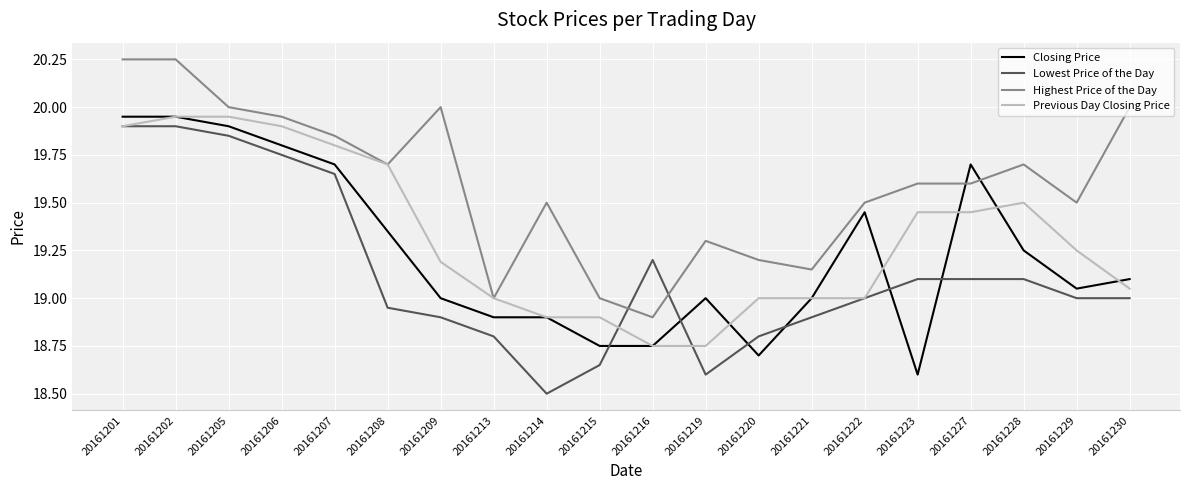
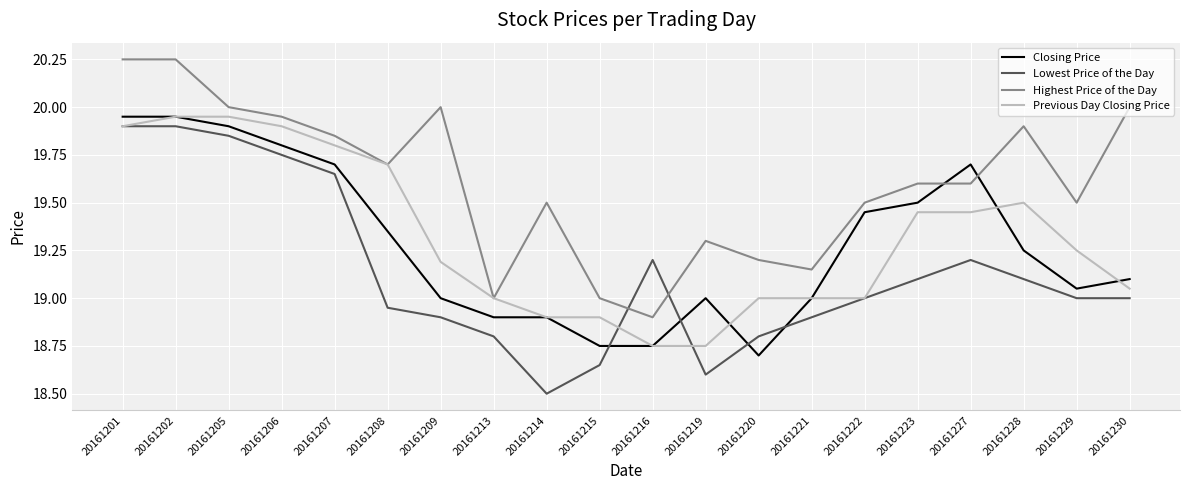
  {
    "Closing Price": {
      "20161201": 19.95,
      "20161205": 19.9,
      "20161206": 19.8,
      "20161207": 19.7,
      "20161208": 19.35,
      "20161209": 19.0,
      "20161213": 18.9,
      "20161215": 18.75,
      "20161219": 19.0,
      "20161220": 18.7,
      "20161222": 19.45,
-     "20161223": 18.6,
+     "20161223": 19.5,
      "20161227": 19.7,
      "20161228": 19.25,
      "20161229": 19.05,
      "20161230": 19.1
    },
    "Lowest Price of the Day": {
      "20161202": 19.9,
      "20161205": 19.85,
      "20161206": 19.75,
      "20161207": 19.65,
      "20161208": 18.95,
      "20161209": 18.9,
      "20161213": 18.8,
      "20161214": 18.5,
      "20161215": 18.65,
      "20161216": 19.2,
      "20161219": 18.6,
      "20161220": 18.8,
      "20161221": 18.9,
      "20161223": 19.1,
-     "20161227": 19.1,
+     "20161227": 19.2,
      "20161228": 19.1,
      "20161229": 19.0,
      "20161230": 19.0
    },
    "Highest Price of the Day": {
      "20161201": 20.25,
      "20161202": 20.25,
      "20161205": 20.0,
      "20161206": 19.95,
      "20161207": 19.85,
      "20161209": 20.0,
      "20161214": 19.5,
      "20161215": 19.0,
      "20161216": 18.9,
      "20161219": 19.3,
      "20161220": 19.2,
      "20161221": 19.15,
      "20161222": 19.5,
      "20161223": 19.6,
      "20161227": 19.6,
-     "20161228": 19.7,
+     "20161228": 19.9,
      "20161229": 19.5
    },
    "Previous Day Closing Price": {
      "20161205": 19.95,
      "20161206": 19.9,
      "20161207": 19.8,
      "20161209": 19.2,
      "20161215": 18.9,
      "20161219": 18.75,
      "20161220": 19.0,
      "20161223": 19.45,
      "20161227": 19.45,
      "20161228": 19.5,
      "20161229": 19.25,
      "20161230": 19.05
    }
  }
